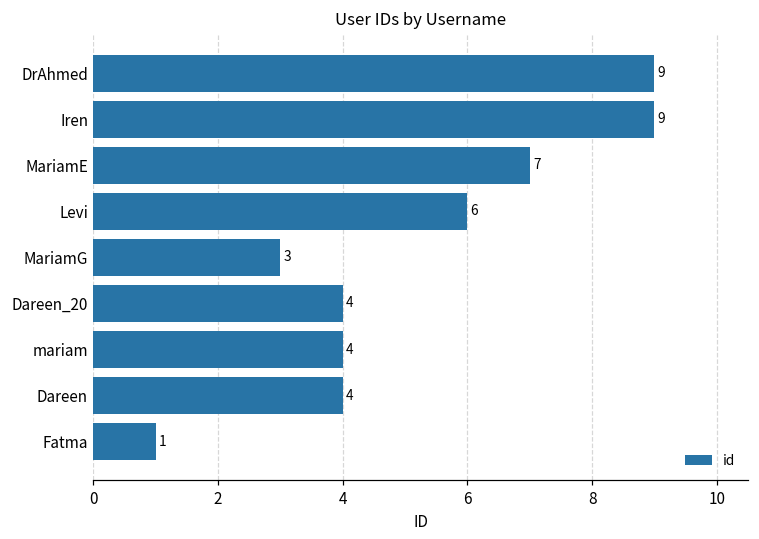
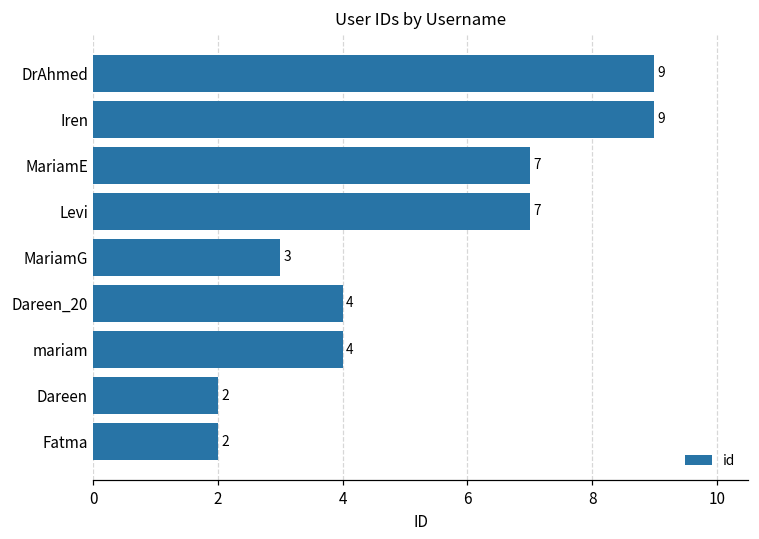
  {
    "DrAhmed": 9,
    "Iren": 9,
    "MariamE": 7,
-   "Levi": 6,
+   "Levi": 7,
    "MariamG": 3,
    "Dareen_20": 4,
    "mariam": 4,
-   "Dareen": 4,
-   "Fatma": 1
+   "Dareen": 2,
+   "Fatma": 2
  }
